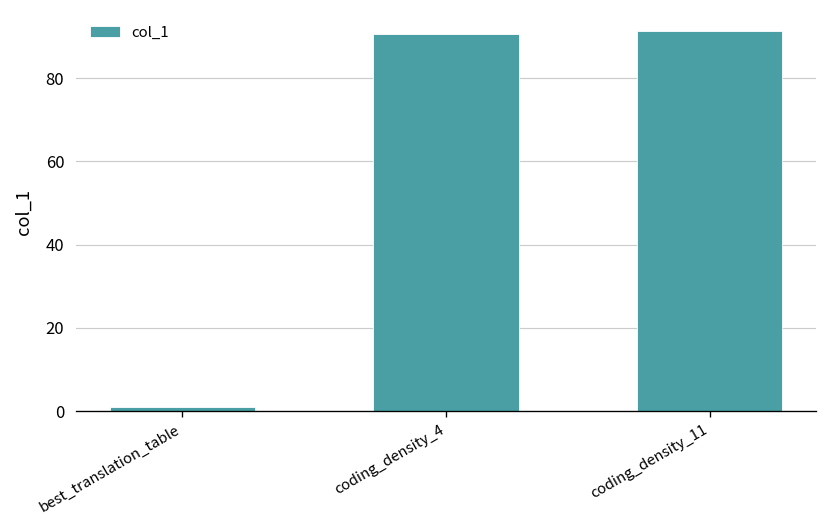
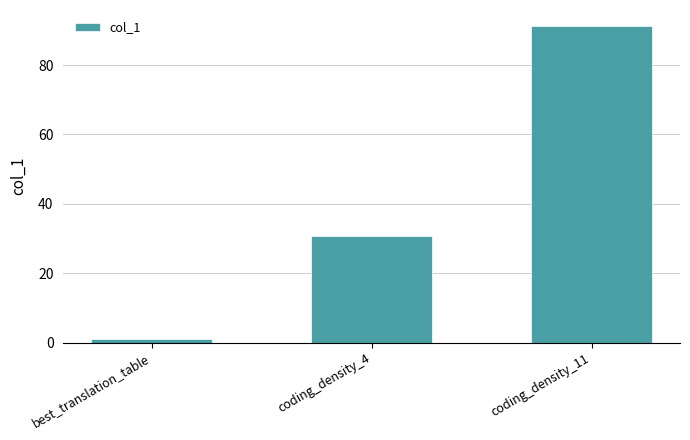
  {
    "best_translation_table": 1,
-   "coding_density_4": 91,
+   "coding_density_4": 31,
    "coding_density_11": 91
  }
